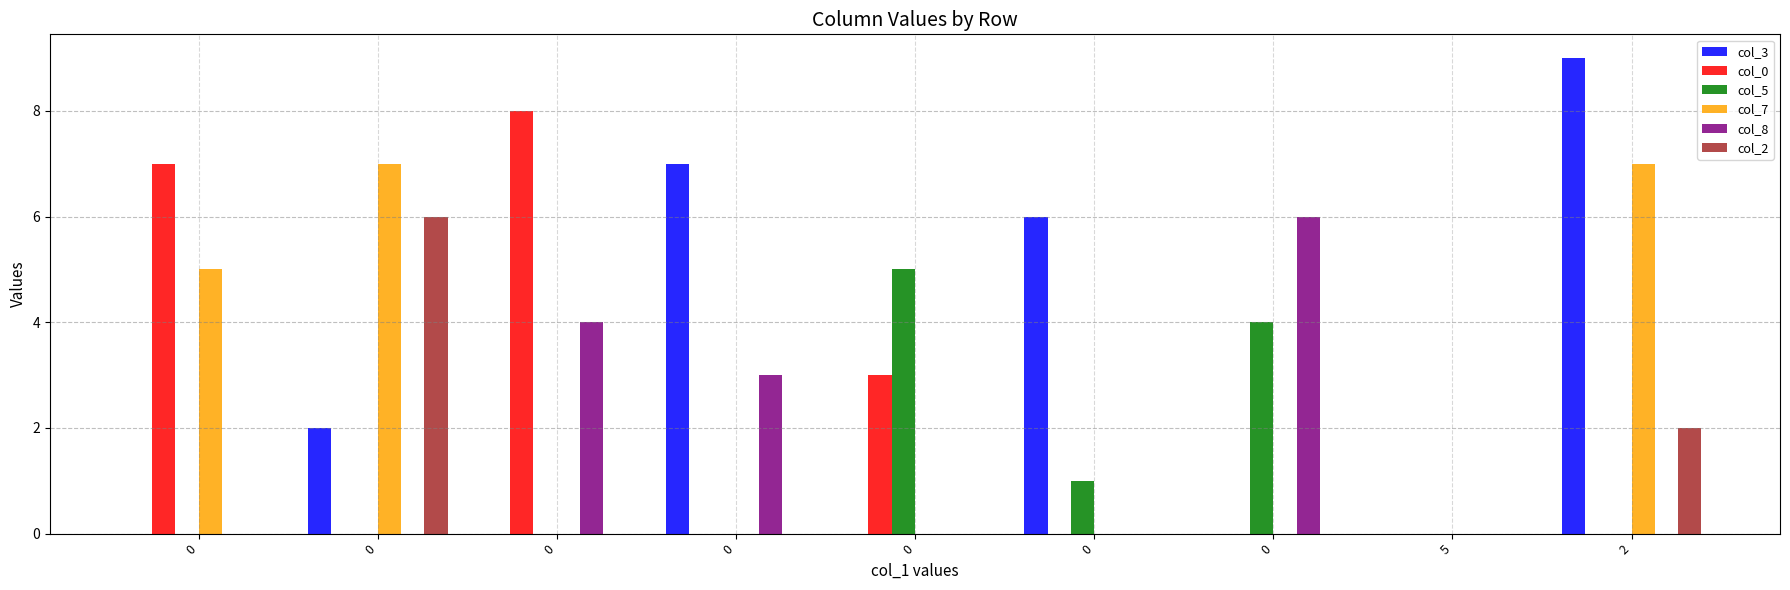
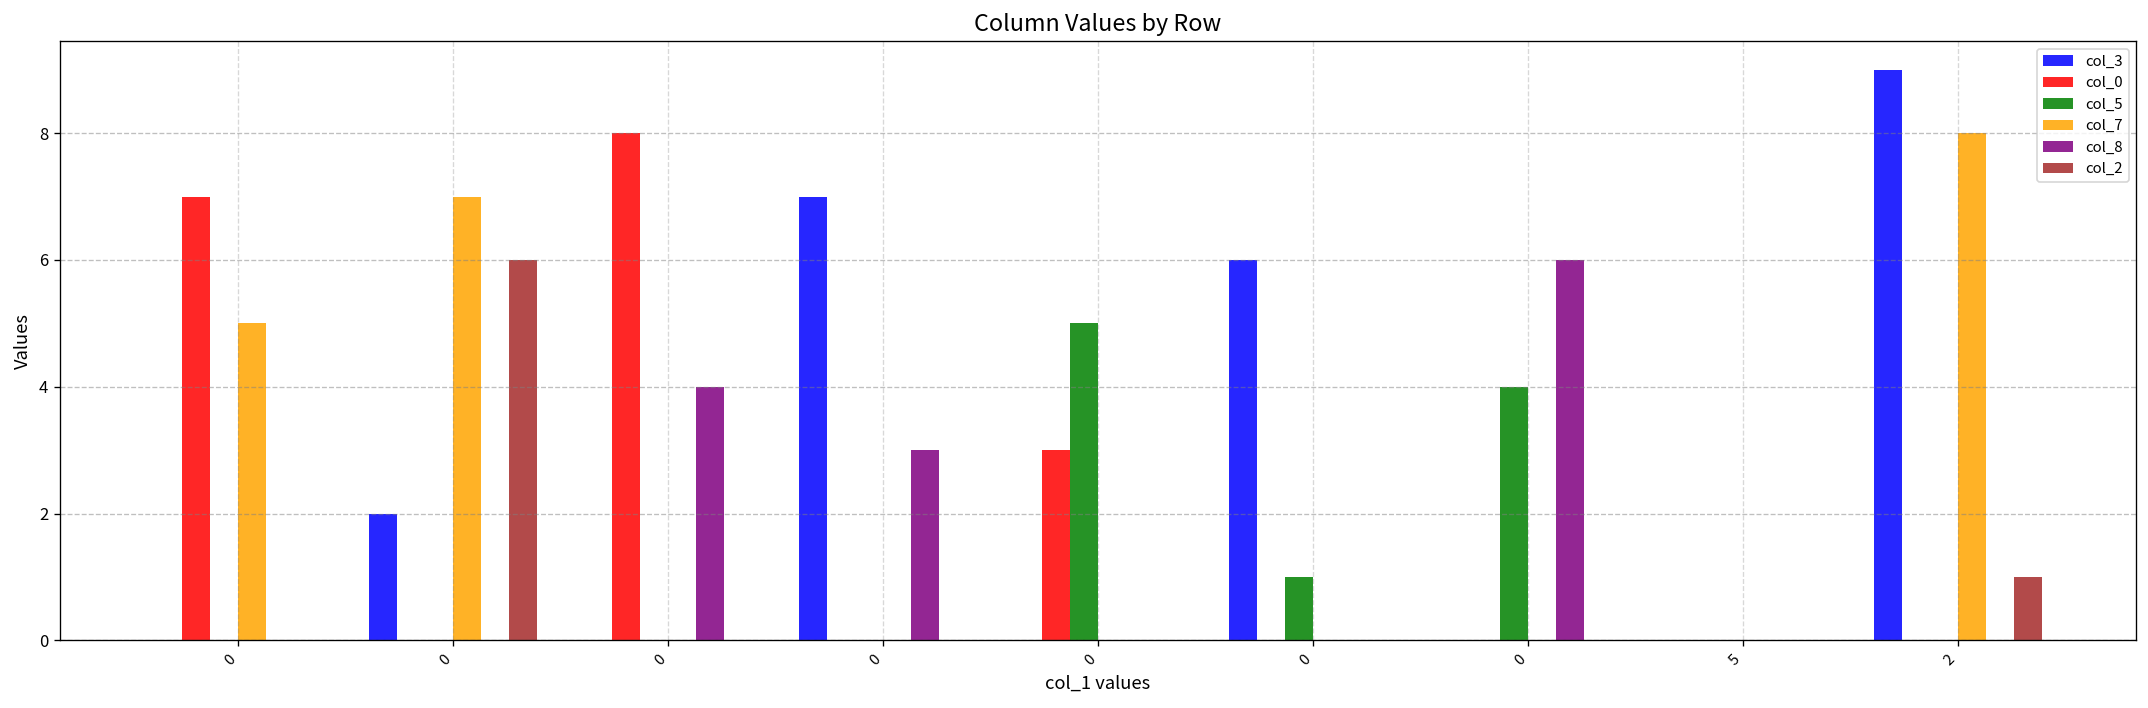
  {
    "col_3": {
      "5": 0,
      "2": 9
    },
    "col_0": {
      "5": 0,
      "2": 0
    },
    "col_5": {
      "5": 0,
      "2": 0
    },
    "col_7": {
      "5": 0,
-     "2": 7
+     "2": 8
    },
    "col_8": {
      "5": 0,
      "2": 0
    },
    "col_2": {
      "5": 0,
-     "2": 2
+     "2": 1
    }
  }
